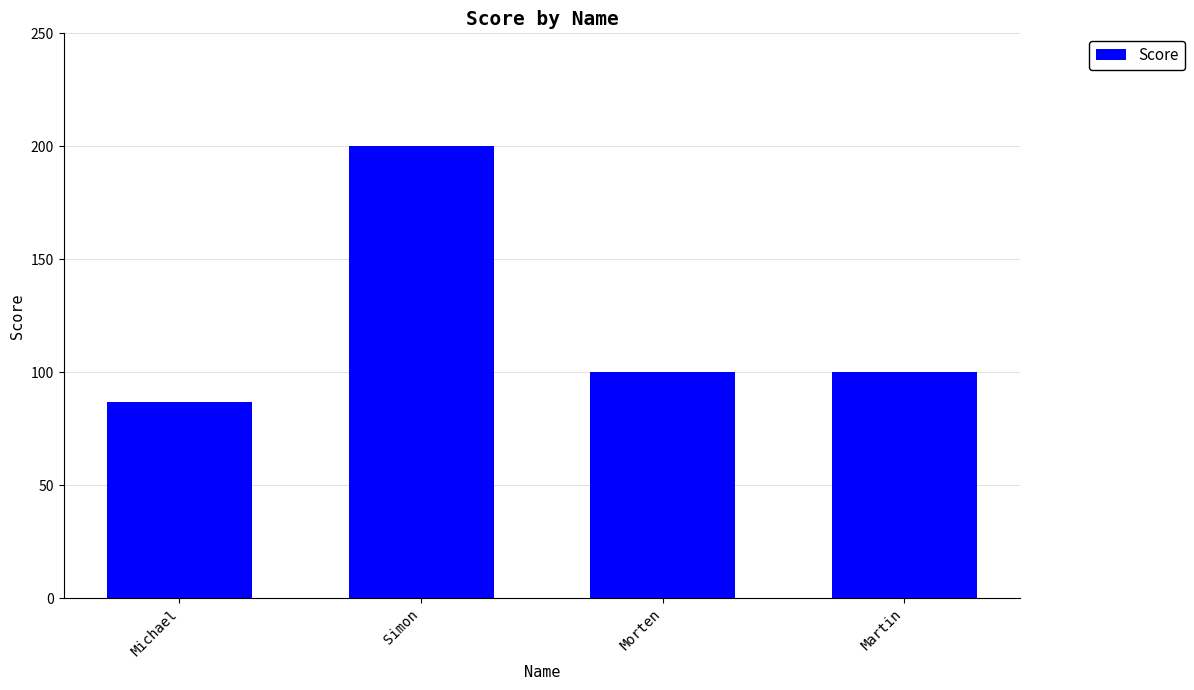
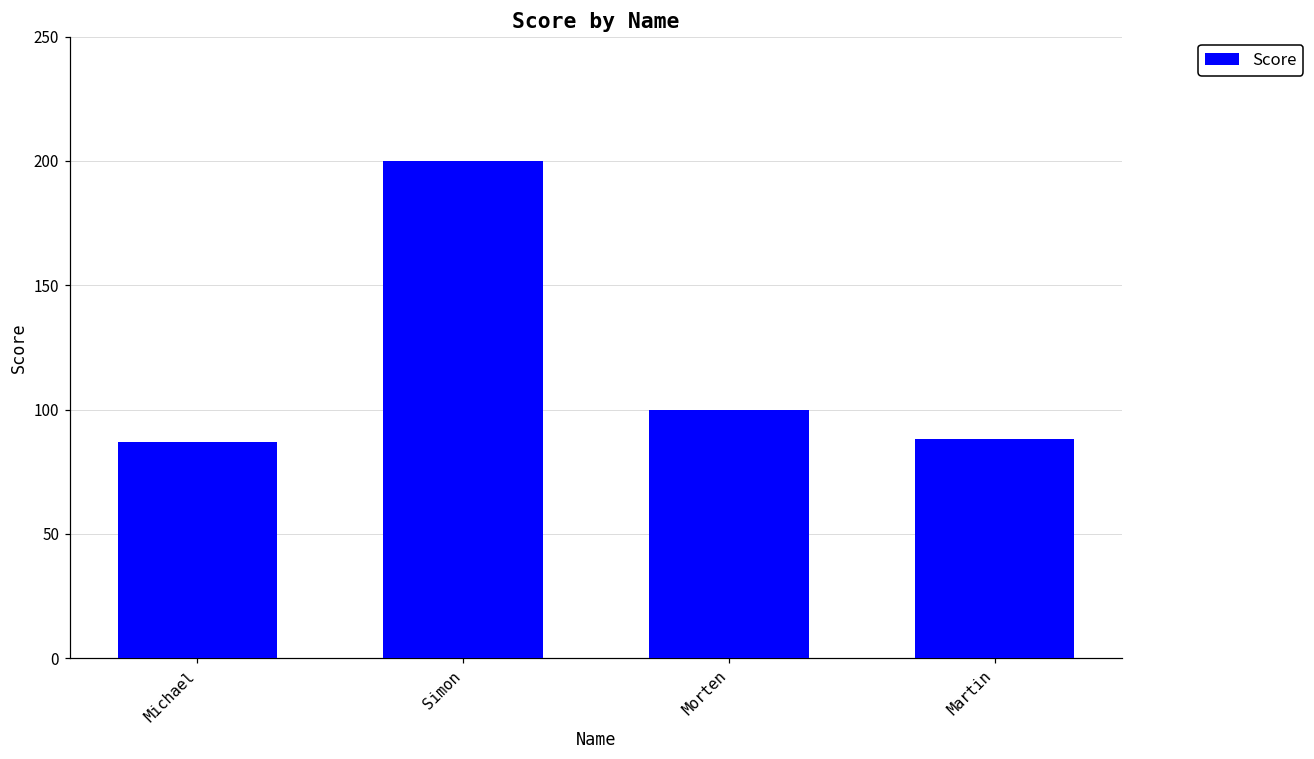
  {
    "Michael": 87,
    "Simon": 200,
    "Morten": 100,
-   "Martin": 100
+   "Martin": 88
  }
